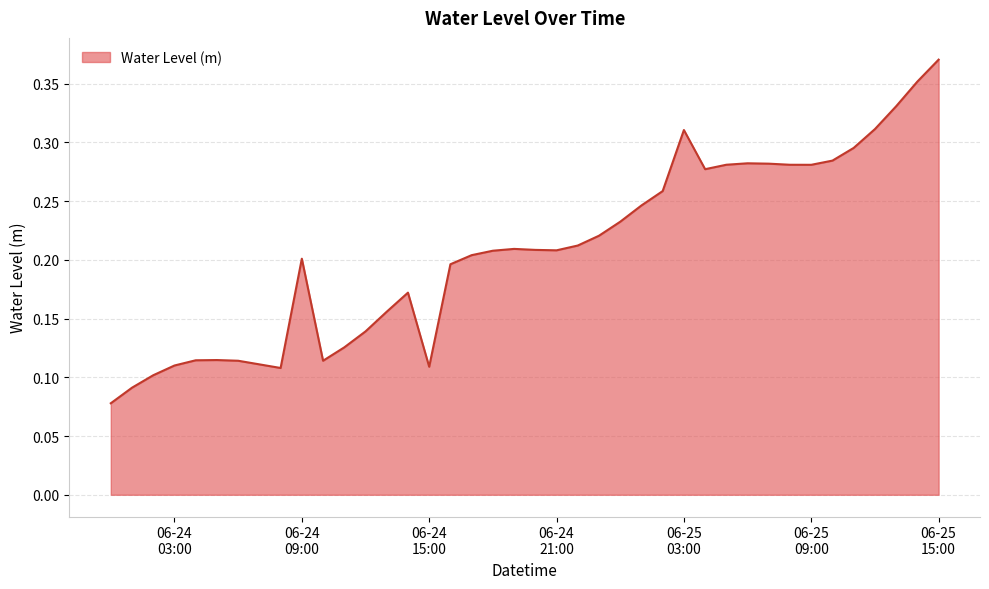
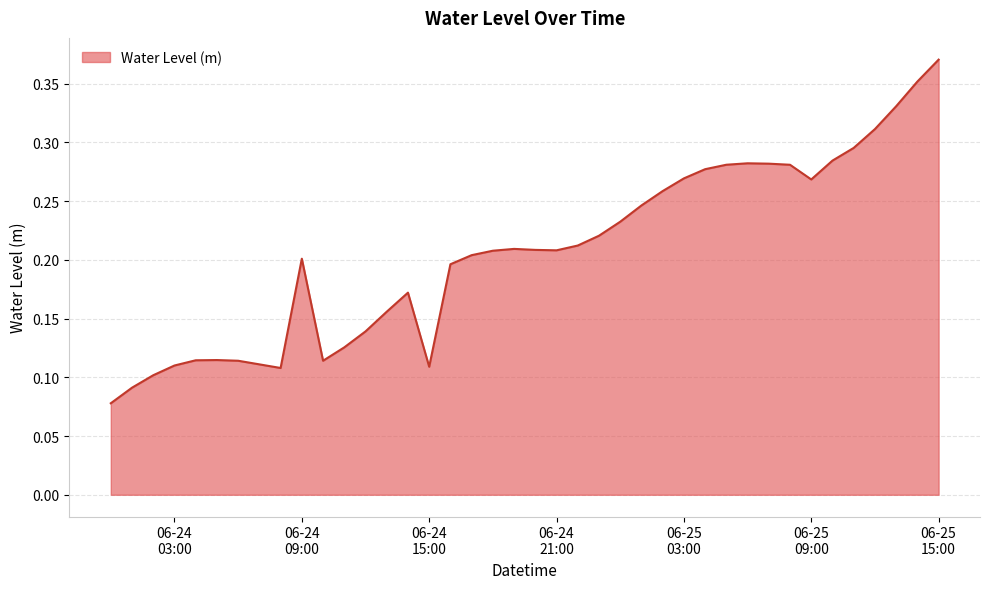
  {
    "06-24 03:00": 0.110,
    "06-24 09:00": 0.201,
    "06-24 15:00": 0.109,
    "06-24 21:00": 0.208,
-   "06-25 03:00": 0.311,
-   "06-25 09:00": 0.281,
+   "06-25 03:00": 0.269,
+   "06-25 09:00": 0.268,
    "06-25 15:00": 0.370
  }
